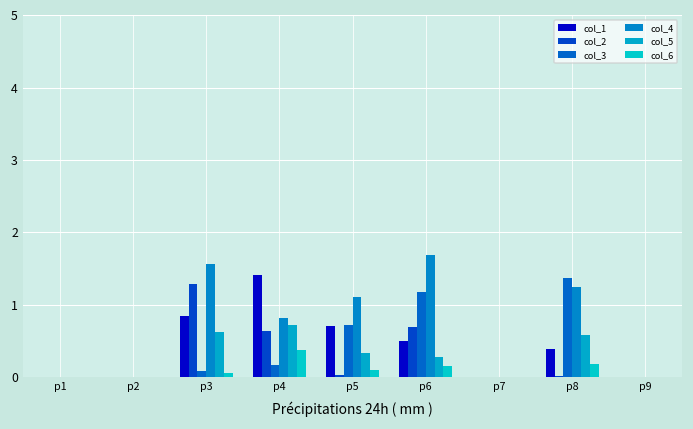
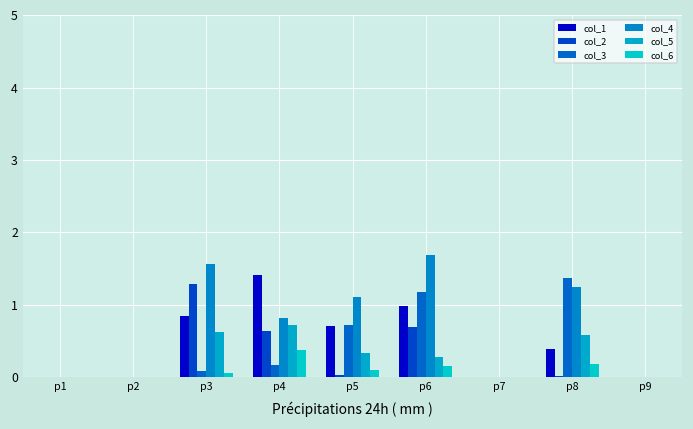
  {
    "col_1": {
      "p1": 0.0,
      "p2": 0.0,
      "p3": 0.8,
      "p4": 1.4,
      "p5": 0.7,
-     "p6": 0.5,
+     "p6": 1.0,
      "p7": 0.0,
      "p8": 0.4,
      "p9": 0.0
    }
  }
